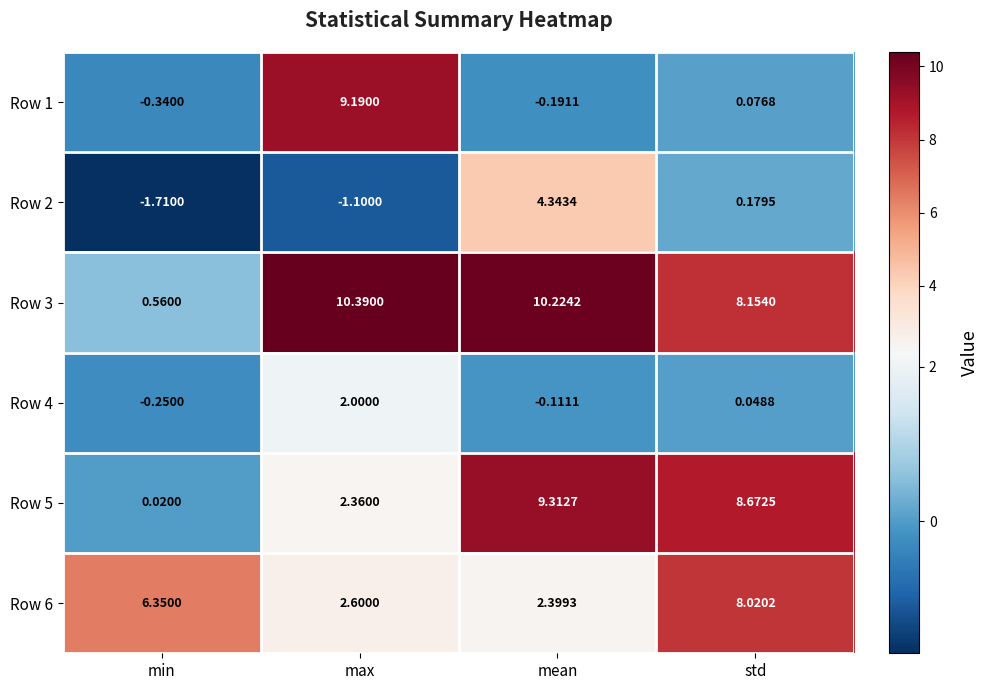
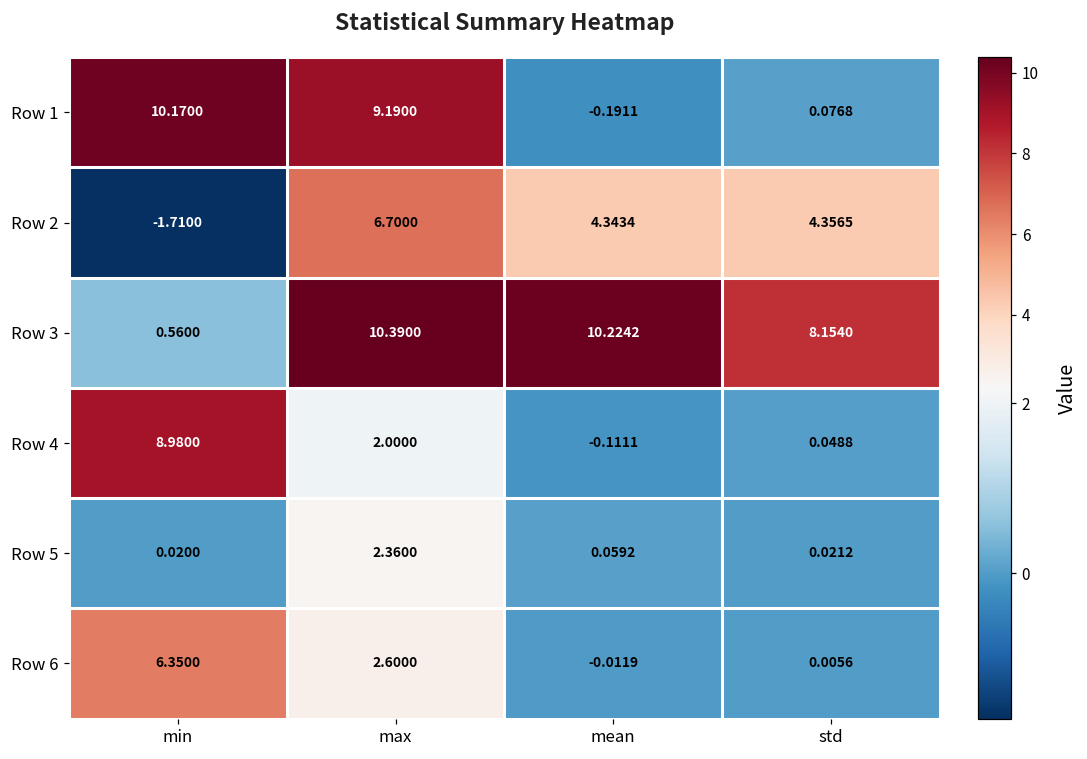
  {
    "Row 1": {
-     "min": -0.3400,
+     "min": 10.1700,
      "max": 9.1900,
      "mean": -0.1911,
      "std": 0.0768
    },
    "Row 2": {
      "min": -1.7100,
-     "max": -1.1000,
+     "max": 6.7000,
      "mean": 4.3434,
-     "std": 0.1795
+     "std": 4.3565
    },
    "Row 3": {
      "min": 0.5600,
      "max": 10.3900,
      "mean": 10.2242,
      "std": 8.1540
    },
    "Row 4": {
-     "min": -0.2500,
+     "min": 8.9800,
      "max": 2.0000,
      "mean": -0.1111,
      "std": 0.0488
    },
    "Row 5": {
      "min": 0.0200,
      "max": 2.3600,
-     "mean": 9.3127,
-     "std": 8.6725
+     "mean": 0.0592,
+     "std": 0.0212
    },
    "Row 6": {
      "min": 6.3500,
      "max": 2.6000,
-     "mean": 2.3993,
-     "std": 8.0202
+     "mean": -0.0119,
+     "std": 0.0056
    }
  }
